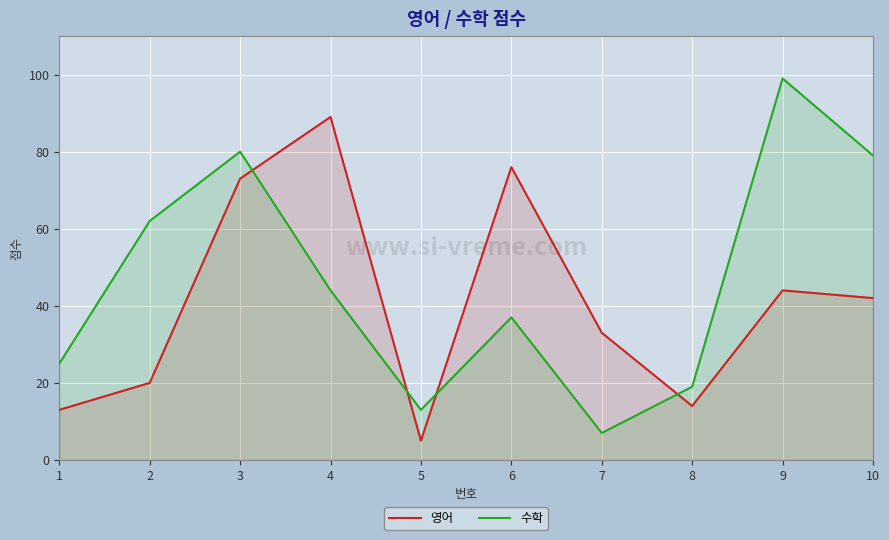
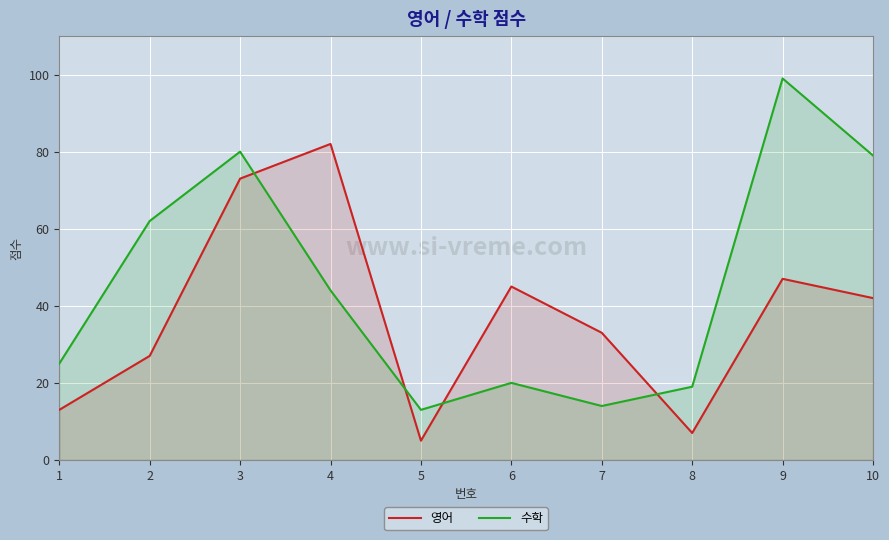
  {
    "영어": {
      "1": 13,
-     "2": 20,
+     "2": 27,
      "3": 73,
-     "4": 89,
+     "4": 82,
      "5": 5,
-     "6": 76,
+     "6": 45,
      "7": 33,
-     "8": 14,
-     "9": 44,
+     "8": 7,
+     "9": 47,
      "10": 42
    },
    "수학": {
      "1": 25,
      "2": 62,
      "3": 80,
      "4": 44,
      "5": 13,
-     "6": 37,
-     "7": 7,
+     "6": 20,
+     "7": 14,
      "8": 19,
      "9": 99,
      "10": 79
    }
  }
